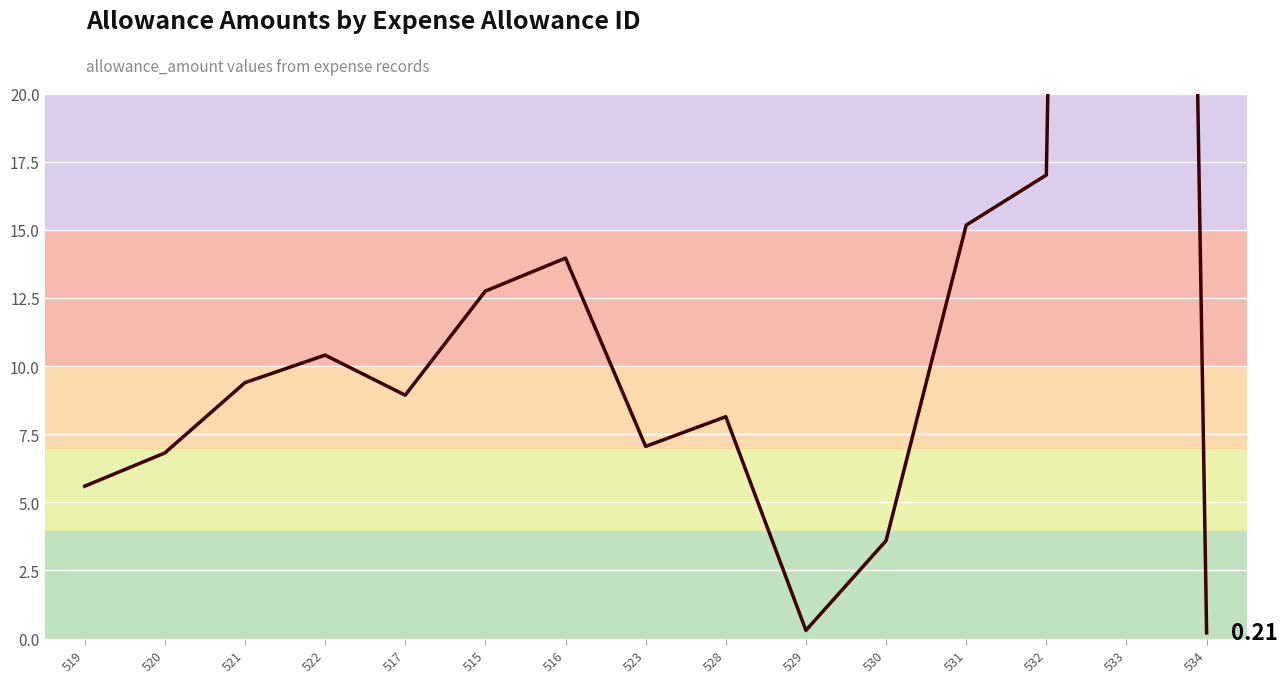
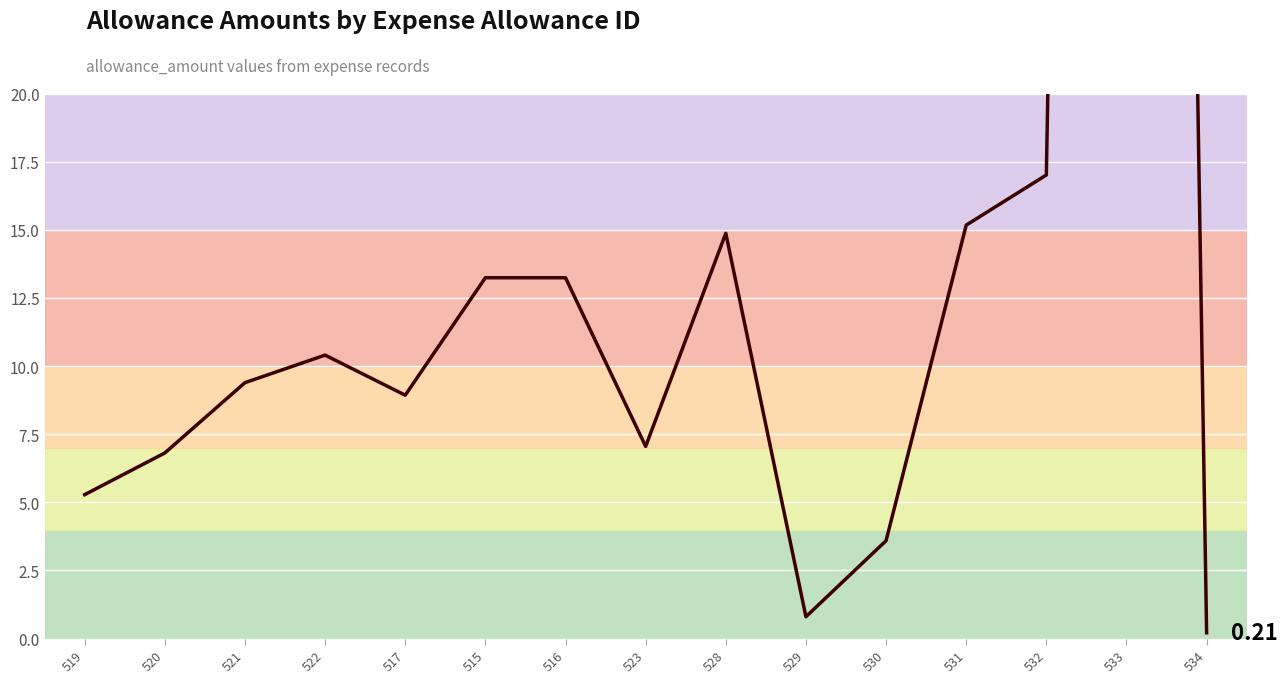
  {
-   "519": 5.6,
+   "519": 5.3,
    "520": 6.8,
    "521": 9.4,
    "522": 10.4,
    "517": 8.9,
-   "515": 12.8,
-   "516": 14.0,
+   "515": 13.2,
+   "516": 13.2,
    "523": 7.1,
-   "528": 8.1,
-   "529": 0.3,
+   "528": 14.9,
+   "529": 0.8,
    "530": 3.6,
    "531": 15.2,
    "532": 17.0
  }
